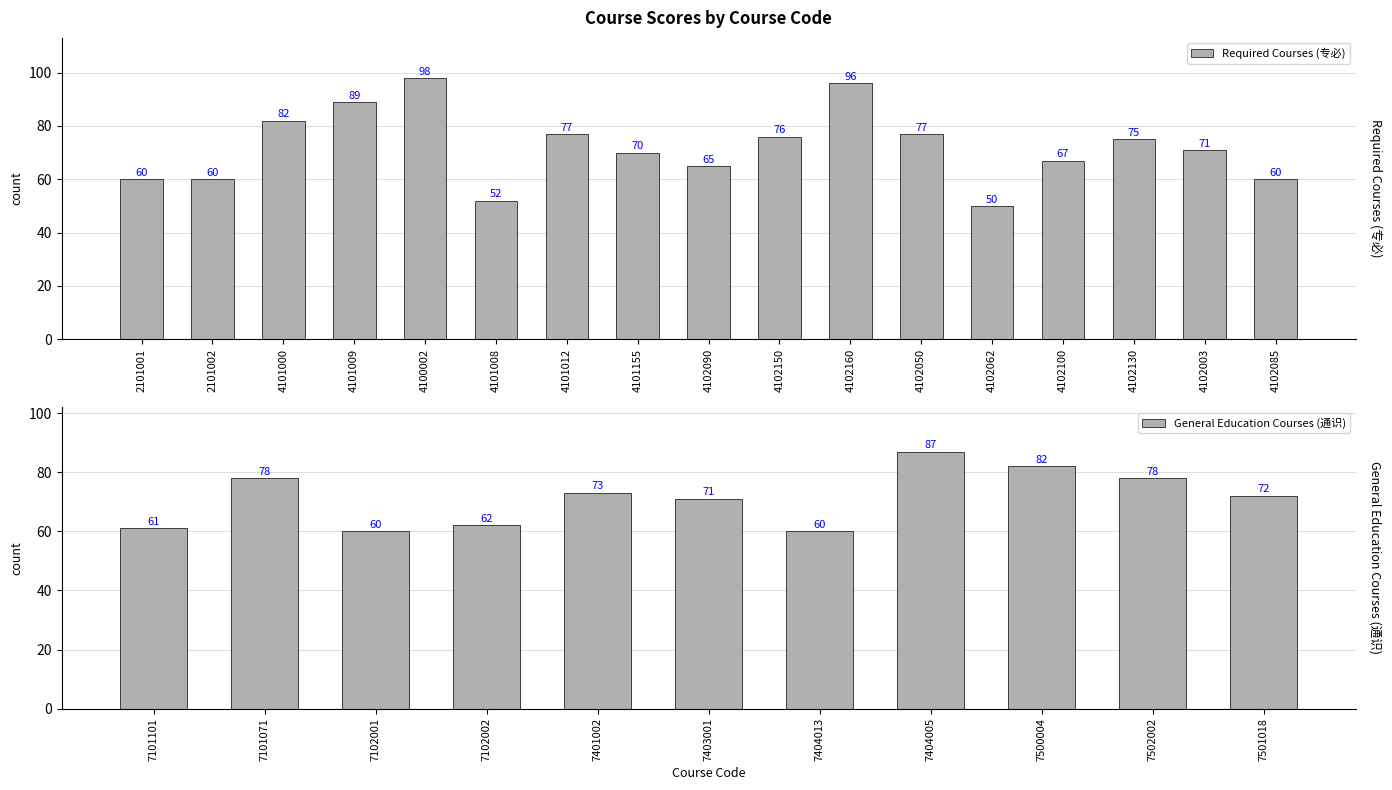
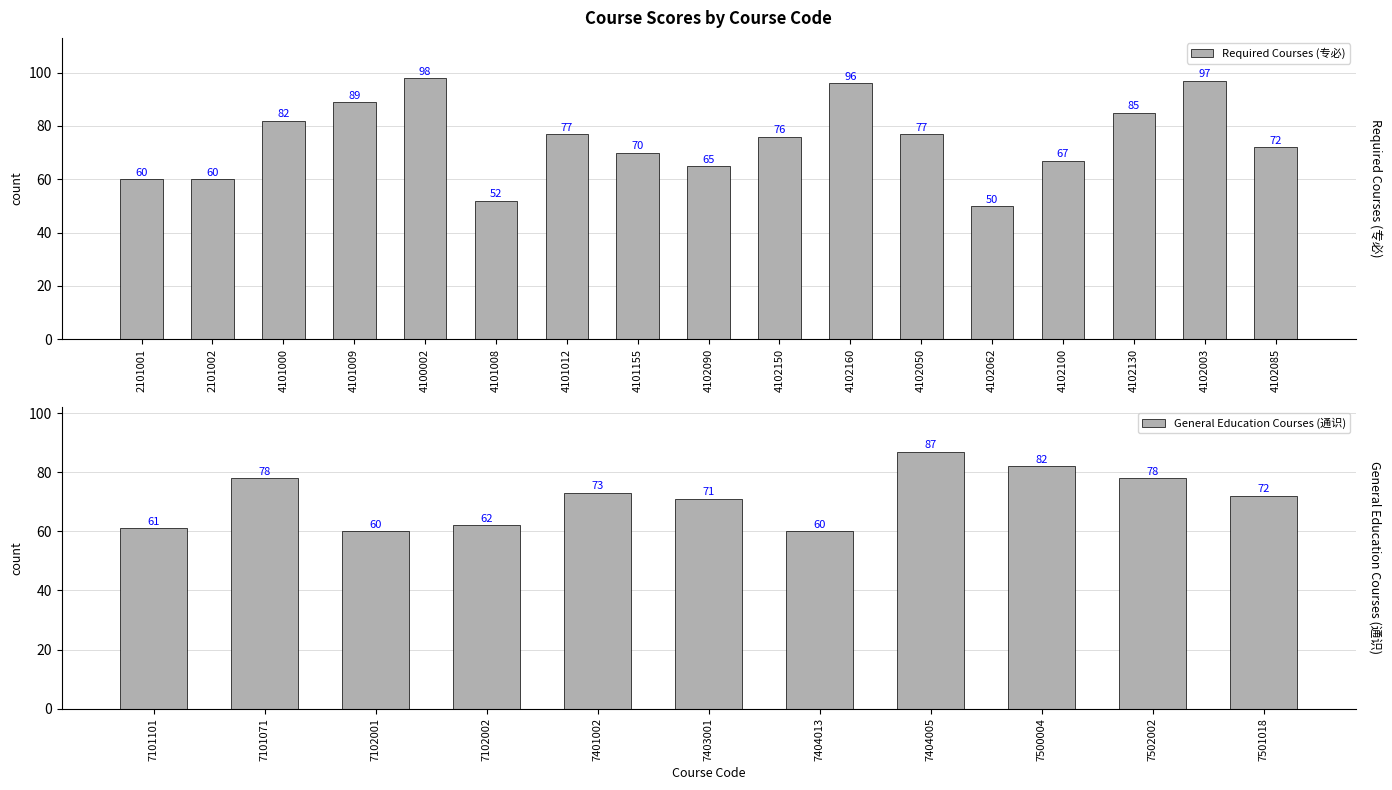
  {
    "Course Scores by Course Code": {
      "2101001": 60,
      "2101002": 60,
      "4101000": 82,
      "4101009": 89,
      "4100002": 98,
      "4101008": 52,
      "4101012": 77,
      "4101155": 70,
      "4102090": 65,
      "4102150": 76,
      "4102160": 96,
      "4102050": 77,
      "4102062": 50,
      "4102100": 67,
-     "4102130": 75,
-     "4102003": 71,
-     "4102085": 60
+     "4102130": 85,
+     "4102003": 97,
+     "4102085": 72
    }
  }
